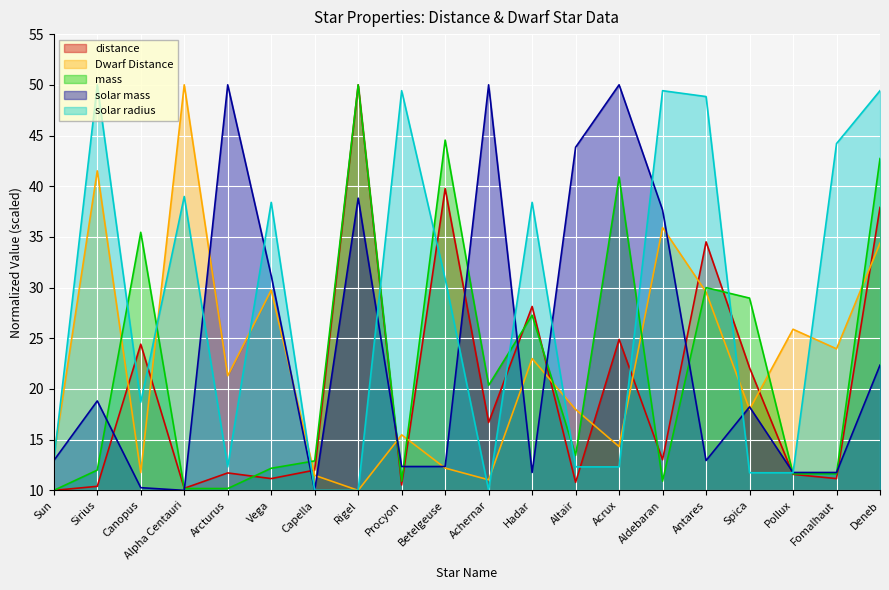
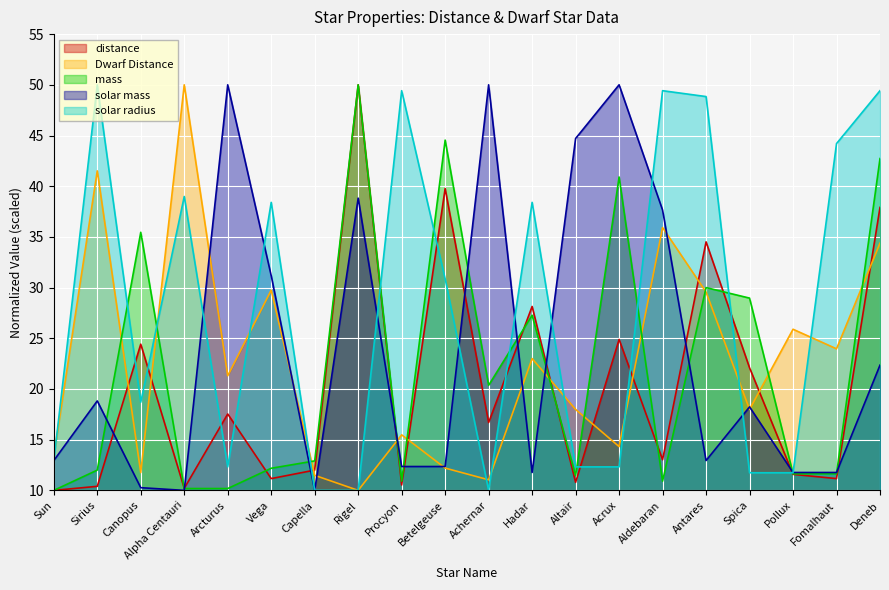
  {
    "distance": {
      "Sirius": 10.4,
      "Canopus": 24.4,
-     "Arcturus": 11.7,
+     "Arcturus": 17.5,
      "Vega": 11.2,
      "Capella": 12.0,
      "Procyon": 10.5,
      "Betelgeuse": 39.8,
      "Achernar": 16.7,
      "Hadar": 28.1,
      "Altair": 10.8,
      "Acrux": 24.9,
      "Aldebaran": 13.0,
      "Antares": 34.5,
      "Spica": 22.1,
      "Fomalhaut": 11.2,
      "Deneb": 37.9
    },
    "Dwarf Distance": {
      "Sun": 13.4,
      "Sirius": 41.5,
      "Canopus": 11.8,
      "Alpha Centauri": 50.0,
      "Arcturus": 21.3,
      "Vega": 29.7,
      "Capella": 11.5,
      "Procyon": 15.5,
      "Achernar": 11.0,
      "Hadar": 23.0,
      "Altair": 18.0,
      "Acrux": 14.3,
      "Aldebaran": 35.9,
      "Antares": 29.6,
      "Pollux": 25.9,
      "Fomalhaut": 24.0,
      "Deneb": 34.4
    },
    "mass": {
      "Sirius": 12.0,
      "Canopus": 35.5,
      "Arcturus": 10.2,
      "Vega": 12.2,
      "Capella": 12.9,
      "Procyon": 10.9,
      "Betelgeuse": 44.5,
      "Achernar": 20.4,
      "Hadar": 27.3,
-     "Altair": 13.5,
+     "Altair": 11.5,
      "Acrux": 40.9,
      "Aldebaran": 10.9,
      "Antares": 30.0,
      "Spica": 29.0,
      "Deneb": 42.7
    },
    "solar mass": {
      "Sirius": 18.8,
      "Canopus": 10.3,
      "Arcturus": 50.0,
      "Vega": 31.2,
      "Rigel": 38.8,
      "Procyon": 12.4,
      "Achernar": 50.0,
      "Hadar": 11.8,
-     "Altair": 43.8,
+     "Altair": 44.7,
      "Acrux": 50.0,
      "Aldebaran": 37.6,
      "Antares": 12.9,
      "Deneb": 22.4
    },
    "solar radius": {
      "Canopus": 18.7,
      "Alpha Centauri": 39.0,
      "Arcturus": 12.3,
      "Vega": 38.4,
      "Procyon": 49.4,
      "Betelgeuse": 30.9,
      "Achernar": 10.0,
      "Hadar": 38.4,
      "Altair": 12.3,
      "Acrux": 12.3,
      "Aldebaran": 49.4,
      "Antares": 48.8,
      "Spica": 11.7,
      "Fomalhaut": 44.2,
      "Deneb": 49.4
    }
  }
